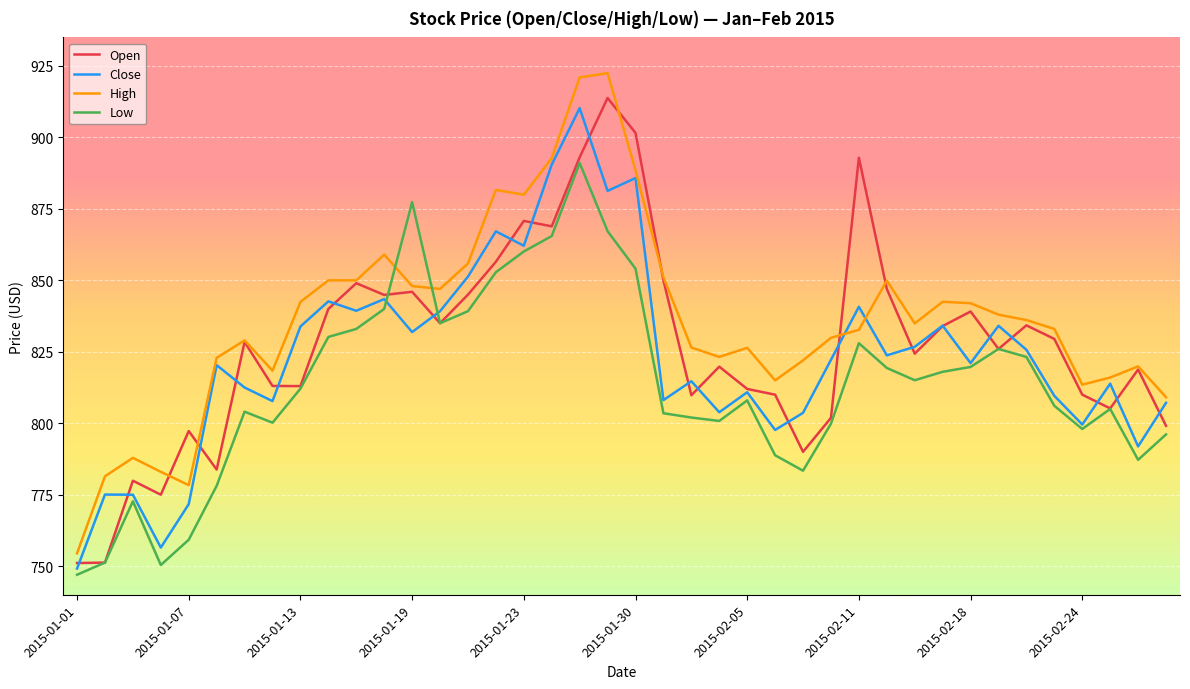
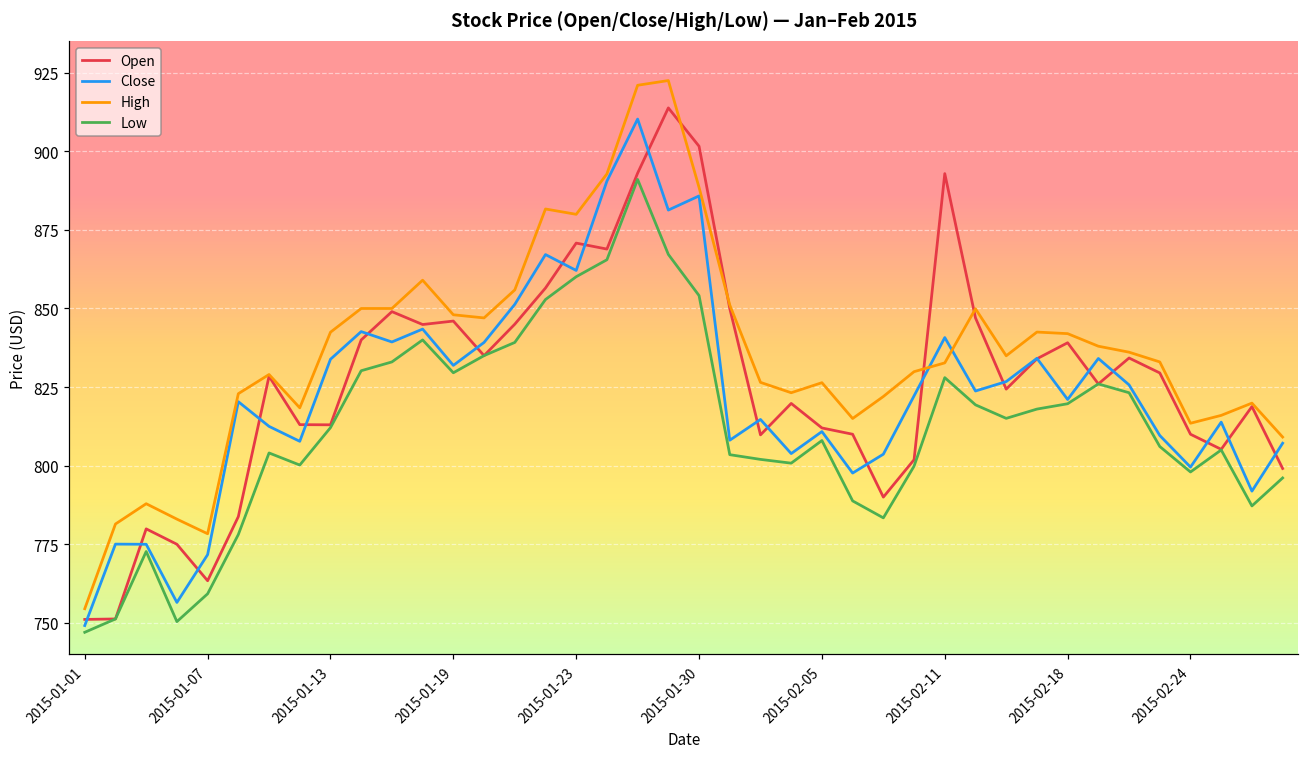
  {
    "Open": {
      "2015-01-01": 751,
-     "2015-01-07": 797,
+     "2015-01-07": 763,
      "2015-01-13": 813,
      "2015-01-19": 846,
      "2015-01-23": 871,
      "2015-01-30": 902,
      "2015-02-05": 812,
      "2015-02-11": 893,
      "2015-02-18": 839,
      "2015-02-24": 810
    },
    "Close": {
      "2015-01-01": 749,
      "2015-01-07": 772,
      "2015-01-13": 834,
      "2015-01-19": 832,
      "2015-01-23": 862,
      "2015-01-30": 886,
      "2015-02-05": 811,
      "2015-02-11": 841,
      "2015-02-18": 821,
      "2015-02-24": 800
    },
    "High": {
      "2015-01-01": 755,
      "2015-01-07": 778,
      "2015-01-13": 842,
      "2015-01-19": 848,
      "2015-01-23": 880,
      "2015-01-30": 889,
      "2015-02-05": 826,
      "2015-02-11": 833,
      "2015-02-18": 842,
      "2015-02-24": 814
    },
    "Low": {
      "2015-01-01": 747,
      "2015-01-07": 759,
      "2015-01-13": 812,
-     "2015-01-19": 877,
+     "2015-01-19": 830,
      "2015-01-23": 860,
      "2015-01-30": 854,
      "2015-02-05": 808,
      "2015-02-11": 828,
      "2015-02-18": 820,
      "2015-02-24": 798
    }
  }
